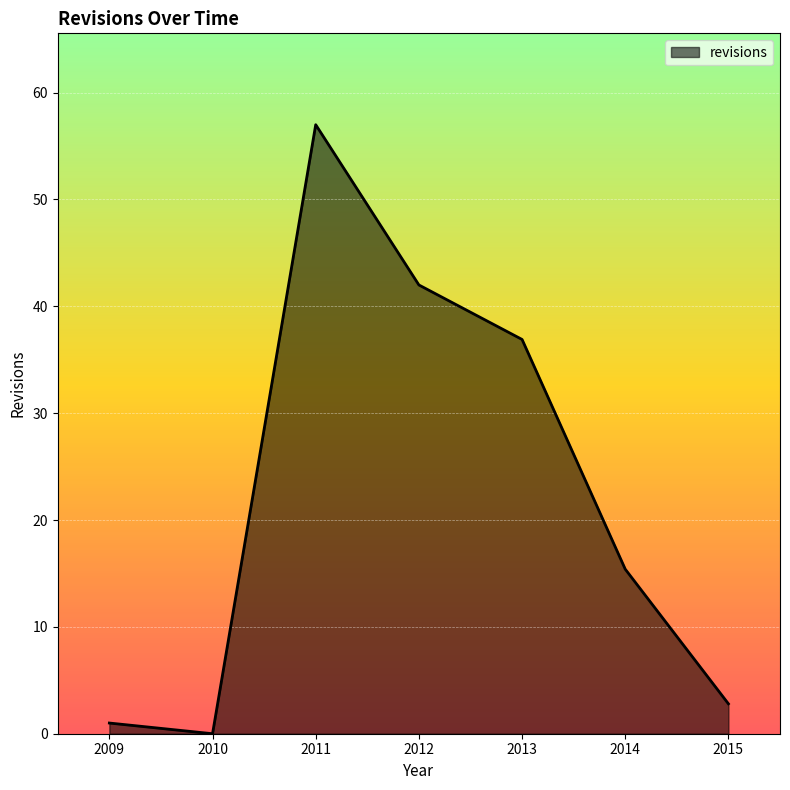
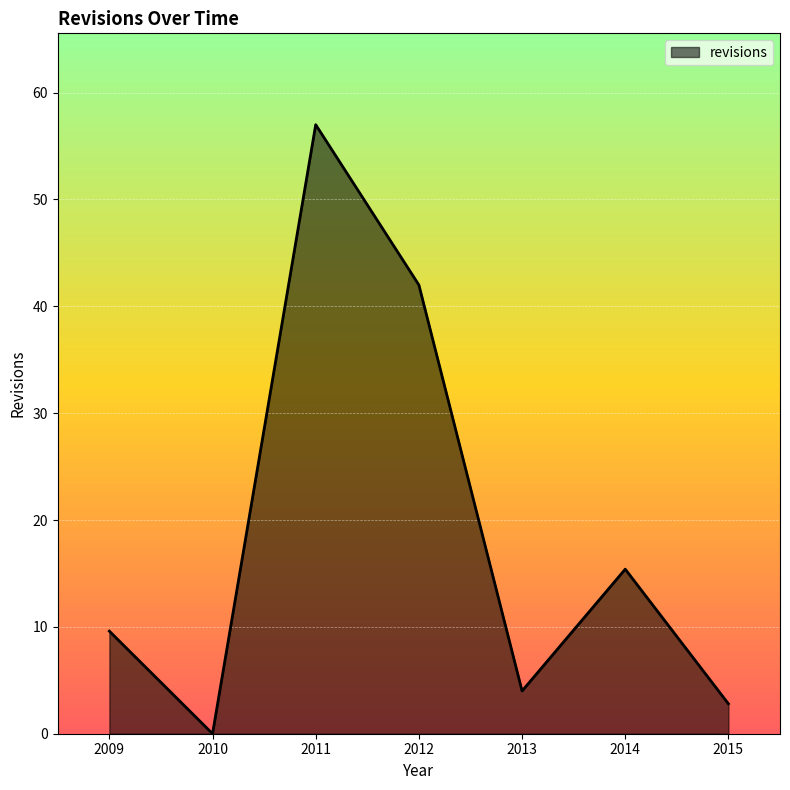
  {
-   "2009": 1.0,
+   "2009": 9.6,
    "2010": 0.0,
    "2011": 57.0,
    "2012": 42.0,
-   "2013": 36.9,
+   "2013": 4.0,
    "2014": 15.4,
    "2015": 2.8
  }
